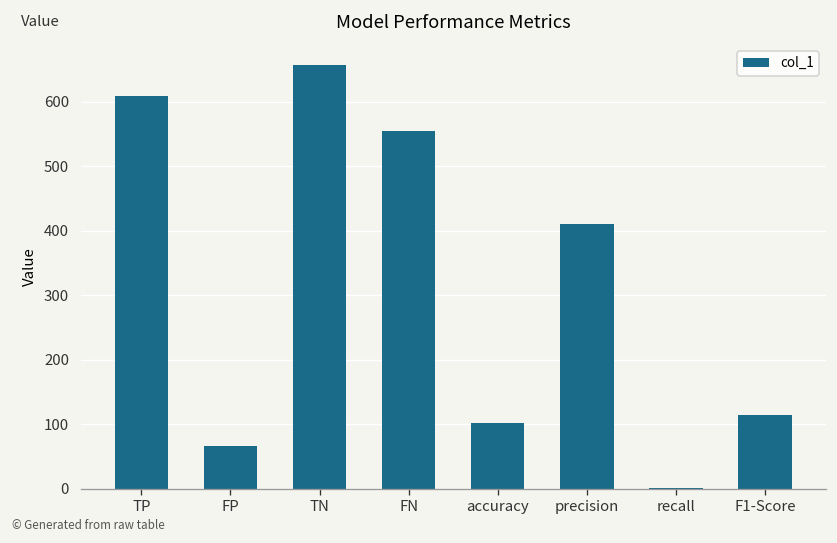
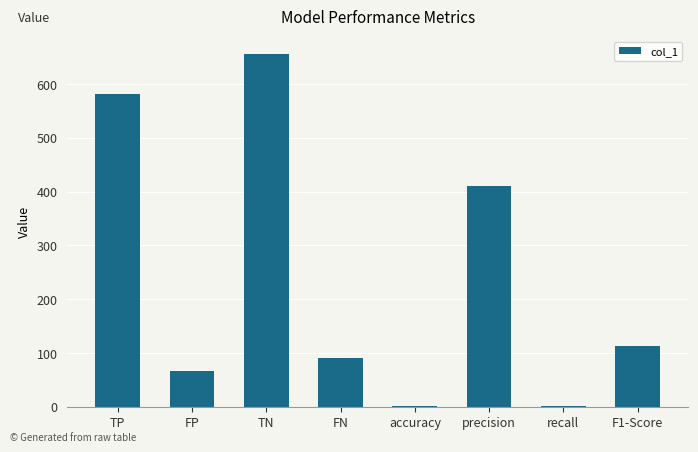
  {
-   "TP": 610,
+   "TP": 580,
    "FP": 70,
    "TN": 660,
-   "FN": 560,
-   "accuracy": 100,
+   "FN": 90,
+   "accuracy": 0,
    "precision": 410,
    "F1-Score": 110
  }
